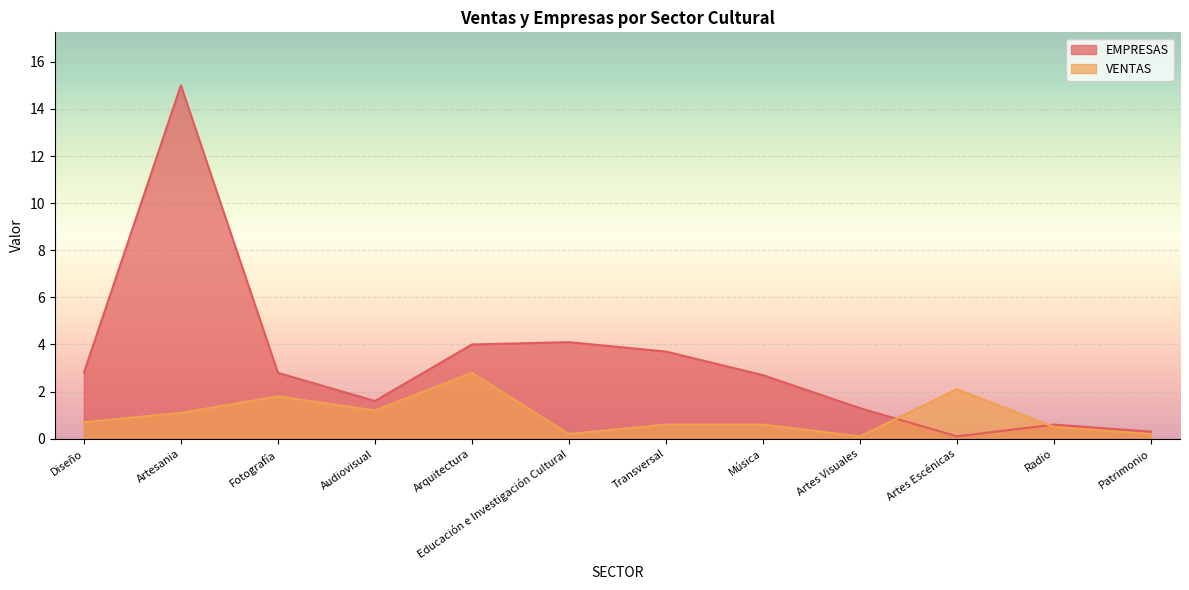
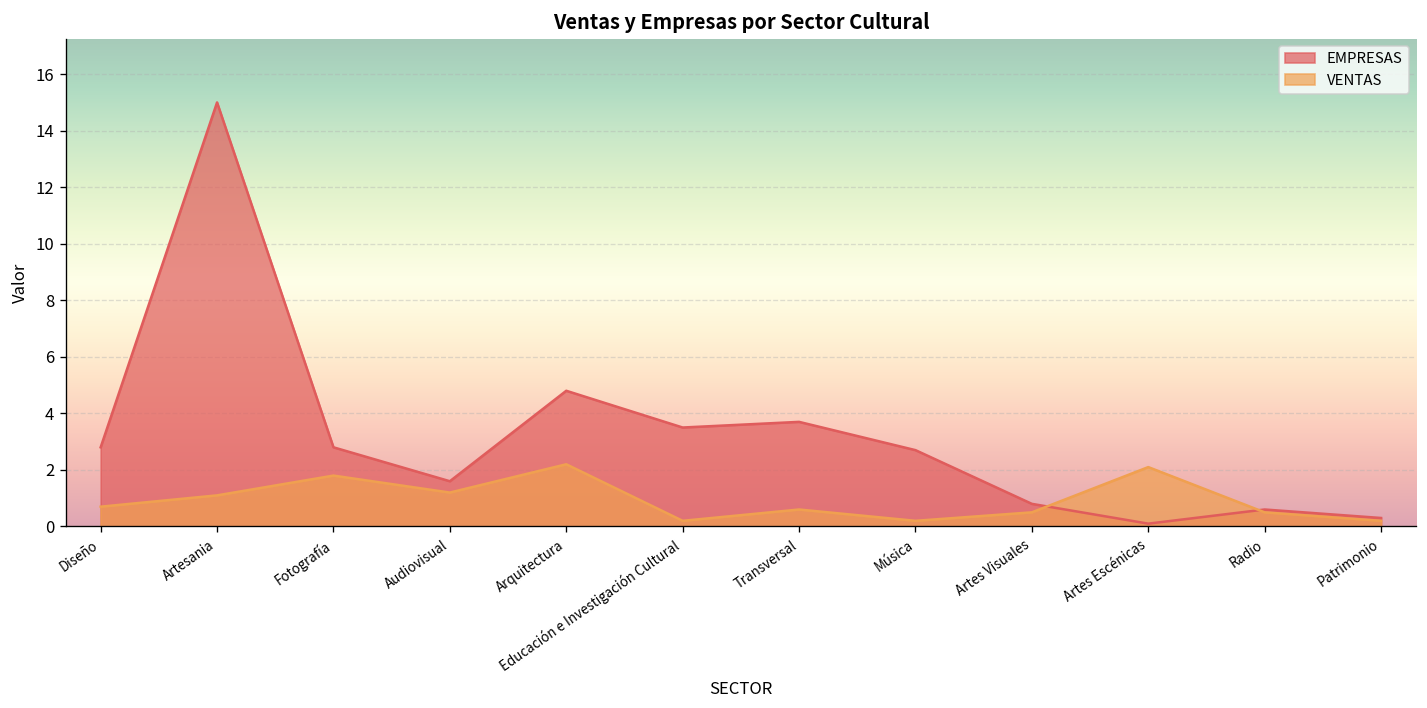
  {
    "EMPRESAS": {
      "Diseño": 2.8,
      "Artesania": 15.0,
      "Fotografía": 2.8,
      "Audiovisual": 1.6,
-     "Arquitectura": 4.0,
-     "Educación e Investigación Cultural": 4.1,
+     "Arquitectura": 4.8,
+     "Educación e Investigación Cultural": 3.5,
      "Transversal": 3.7,
      "Música": 2.7,
-     "Artes Visuales": 1.3,
+     "Artes Visuales": 0.8,
      "Artes Escénicas": 0.1
    },
    "VENTAS": {
      "Diseño": 0.7,
      "Artesania": 1.1,
      "Fotografía": 1.8,
      "Audiovisual": 1.2,
-     "Arquitectura": 2.8,
+     "Arquitectura": 2.2,
      "Educación e Investigación Cultural": 0.2,
      "Transversal": 0.6,
-     "Música": 0.6,
-     "Artes Visuales": 0.1,
+     "Música": 0.2,
+     "Artes Visuales": 0.5,
      "Artes Escénicas": 2.1
    }
  }
